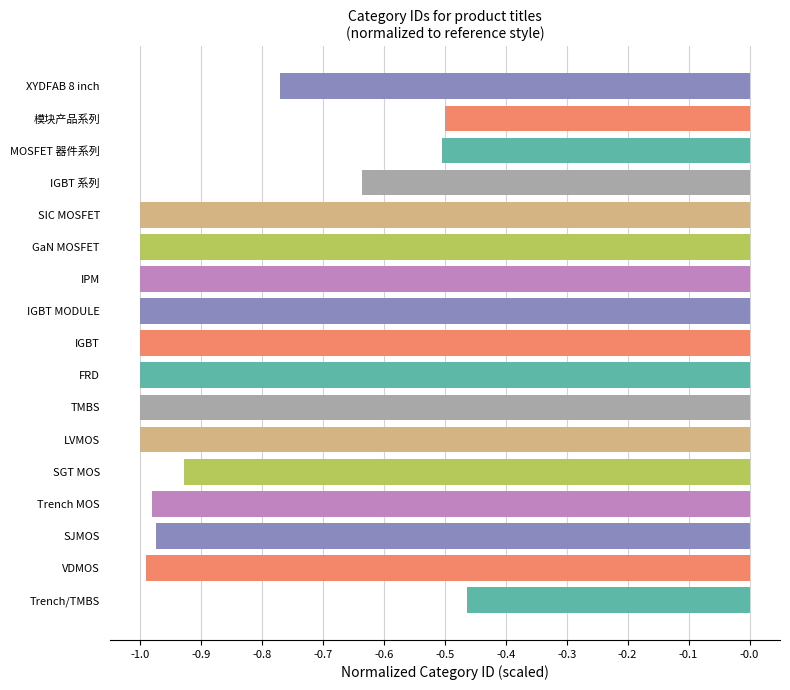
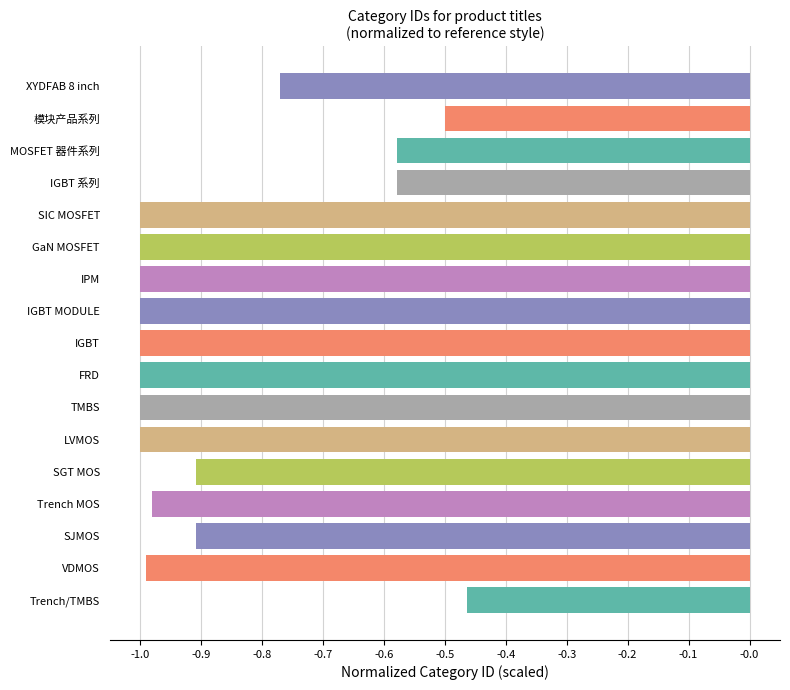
  {
    "XYDFAB 8 inch": -0.77,
    "模块产品系列": -0.50,
-   "MOSFET 器件系列": -0.51,
-   "IGBT 系列": -0.64,
+   "MOSFET 器件系列": -0.58,
+   "IGBT 系列": -0.58,
    "SIC MOSFET": -1.00,
    "GaN MOSFET": -1.00,
    "IPM": -1.00,
    "IGBT MODULE": -1.00,
    "IGBT": -1.00,
    "FRD": -1.00,
    "TMBS": -1.00,
    "LVMOS": -1.00,
-   "SGT MOS": -0.93,
+   "SGT MOS": -0.91,
    "Trench MOS": -0.98,
-   "SJMOS": -0.97,
+   "SJMOS": -0.91,
    "VDMOS": -0.99,
    "Trench/TMBS": -0.46
  }
